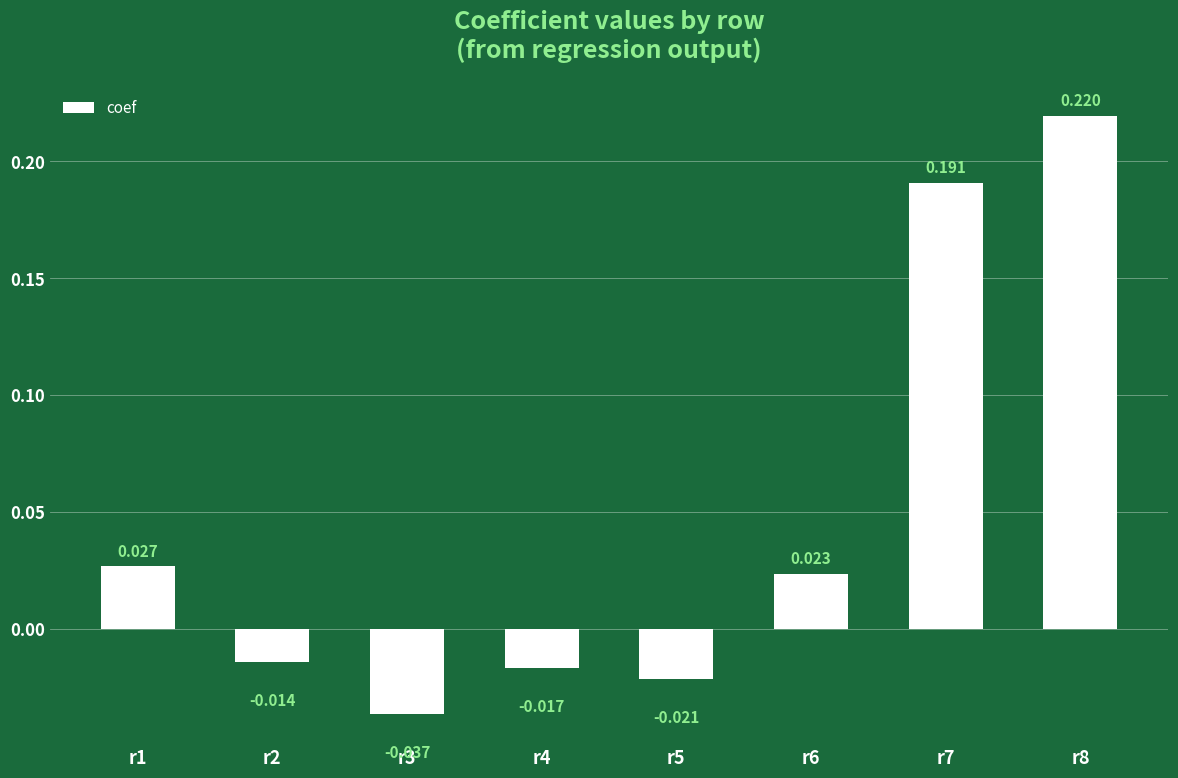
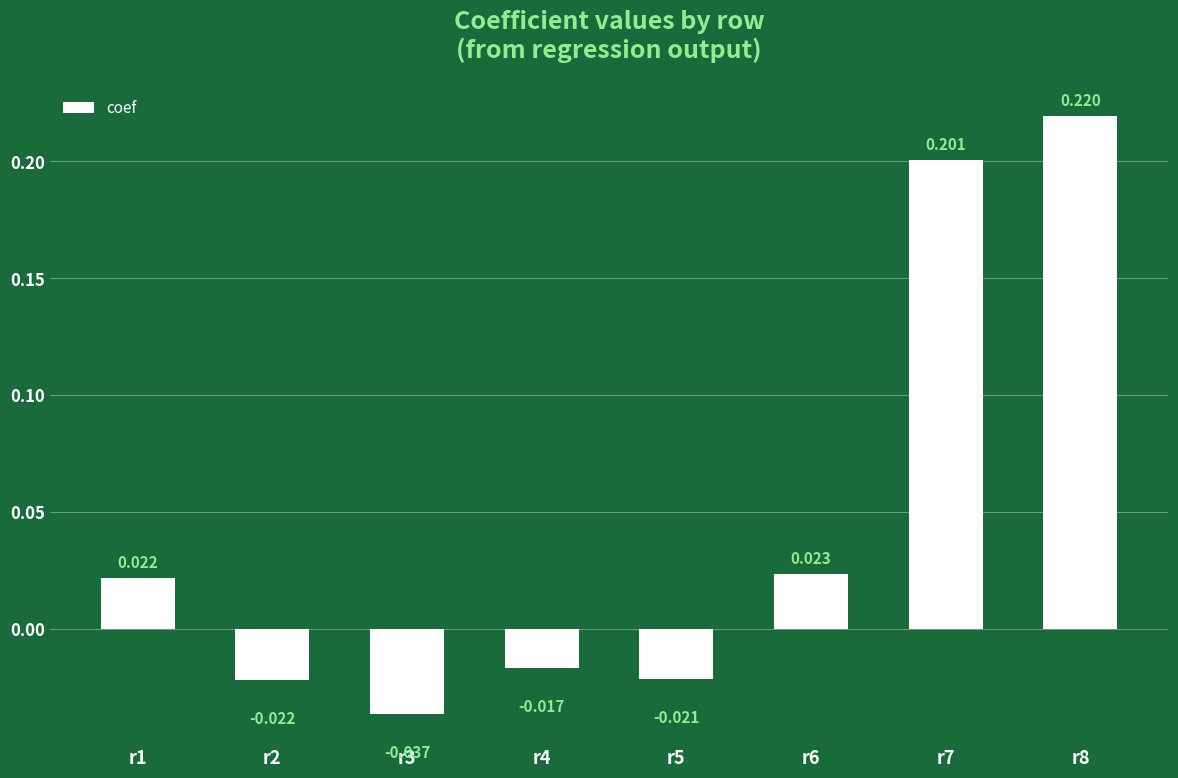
  {
-   "r1": 0.027,
-   "r2": -0.014,
+   "r1": 0.022,
+   "r2": -0.022,
    "r6": 0.023,
-   "r7": 0.191,
+   "r7": 0.201,
    "r8": 0.220
  }
